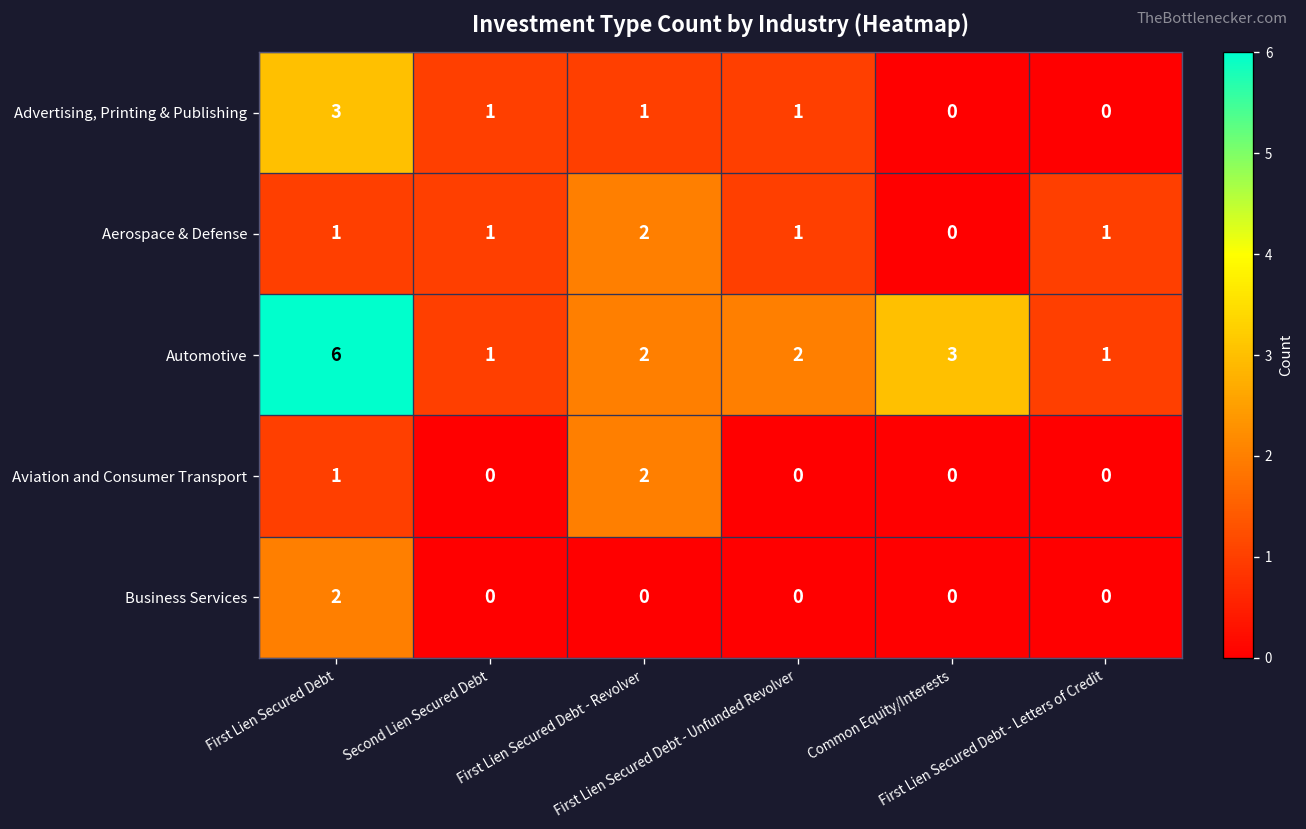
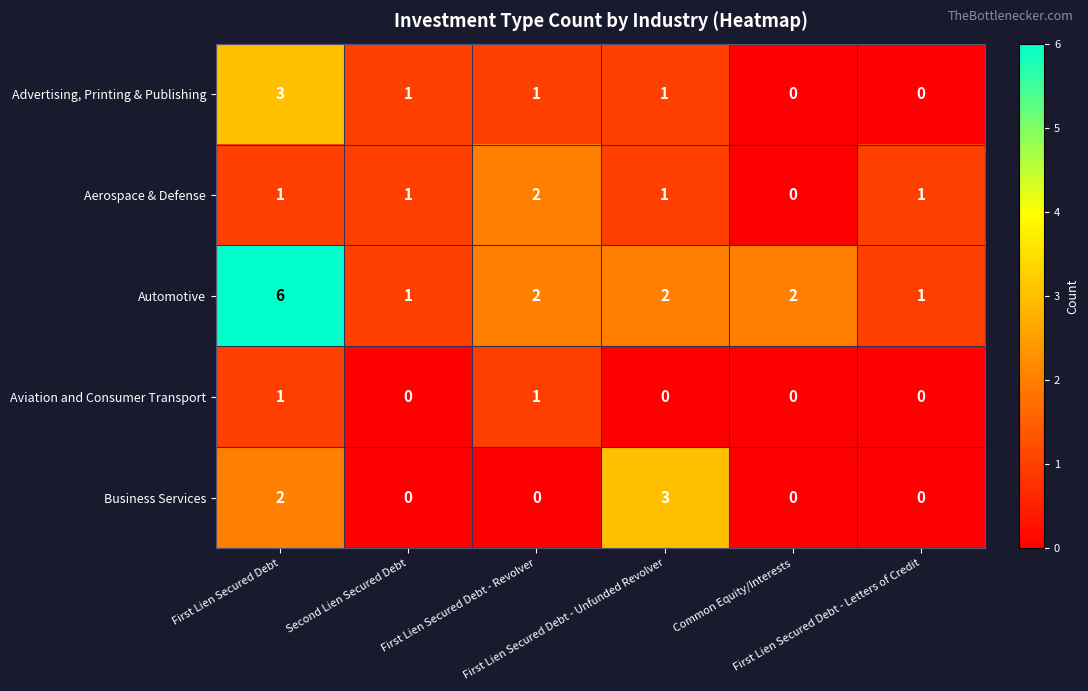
  {
    "Advertising, Printing & Publishing": {
      "First Lien Secured Debt": 3,
      "Second Lien Secured Debt": 1,
      "First Lien Secured Debt - Revolver": 1,
      "First Lien Secured Debt - Unfunded Revolver": 1,
      "Common Equity/Interests": 0,
      "First Lien Secured Debt - Letters of Credit": 0
    },
    "Aerospace & Defense": {
      "First Lien Secured Debt": 1,
      "Second Lien Secured Debt": 1,
      "First Lien Secured Debt - Revolver": 2,
      "First Lien Secured Debt - Unfunded Revolver": 1,
      "Common Equity/Interests": 0,
      "First Lien Secured Debt - Letters of Credit": 1
    },
    "Automotive": {
      "First Lien Secured Debt": 6,
      "Second Lien Secured Debt": 1,
      "First Lien Secured Debt - Revolver": 2,
      "First Lien Secured Debt - Unfunded Revolver": 2,
-     "Common Equity/Interests": 3,
+     "Common Equity/Interests": 2,
      "First Lien Secured Debt - Letters of Credit": 1
    },
    "Aviation and Consumer Transport": {
      "First Lien Secured Debt": 1,
      "Second Lien Secured Debt": 0,
-     "First Lien Secured Debt - Revolver": 2,
+     "First Lien Secured Debt - Revolver": 1,
      "First Lien Secured Debt - Unfunded Revolver": 0,
      "Common Equity/Interests": 0,
      "First Lien Secured Debt - Letters of Credit": 0
    },
    "Business Services": {
      "First Lien Secured Debt": 2,
      "Second Lien Secured Debt": 0,
      "First Lien Secured Debt - Revolver": 0,
-     "First Lien Secured Debt - Unfunded Revolver": 0,
+     "First Lien Secured Debt - Unfunded Revolver": 3,
      "Common Equity/Interests": 0,
      "First Lien Secured Debt - Letters of Credit": 0
    }
  }
